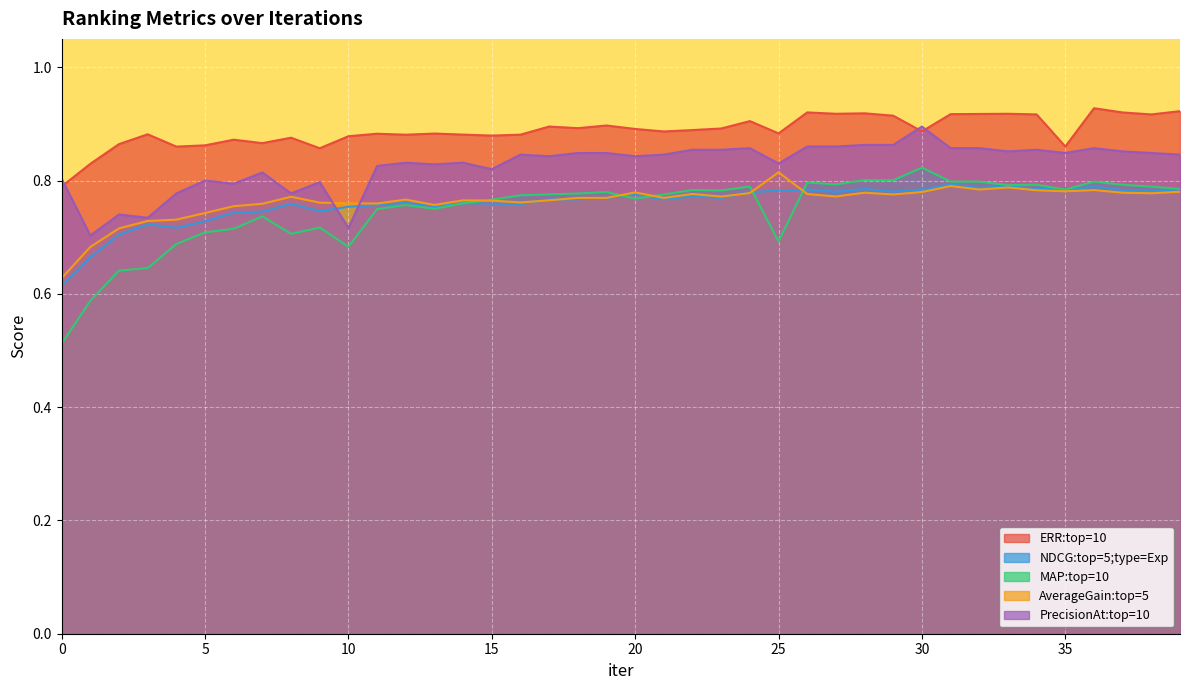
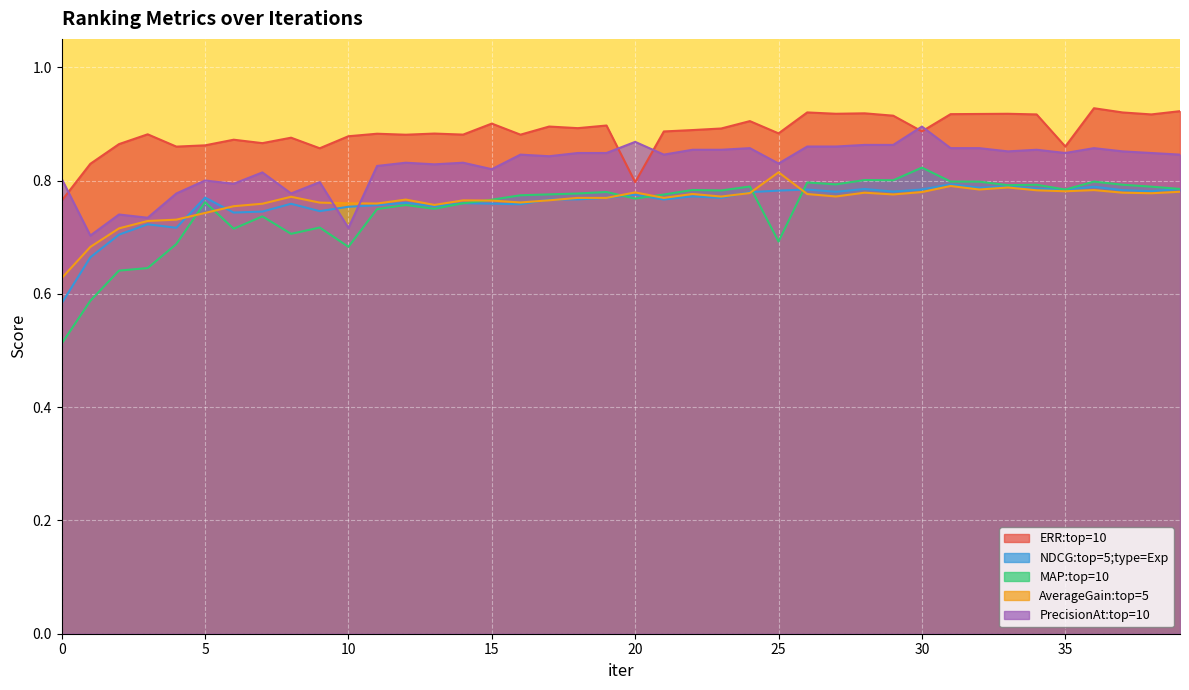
  {
    "ERR:top=10": {
-     "0": 0.79,
+     "0": 0.76,
      "5": 0.86,
      "10": 0.88,
-     "15": 0.88,
-     "20": 0.89,
+     "15": 0.90,
+     "20": 0.80,
      "25": 0.88,
      "30": 0.89,
      "35": 0.86
    },
    "NDCG:top=5;type=Exp": {
-     "0": 0.61,
-     "5": 0.73,
+     "0": 0.58,
+     "5": 0.77,
      "10": 0.75,
      "15": 0.76,
      "25": 0.78,
      "30": 0.78
    },
    "MAP:top=10": {
      "0": 0.51,
-     "5": 0.71,
+     "5": 0.76,
      "10": 0.68,
      "20": 0.77,
      "25": 0.69,
      "30": 0.82
    },
    "AverageGain:top=5": {
      "0": 0.63,
      "5": 0.74,
      "10": 0.76,
      "25": 0.81,
      "30": 0.78
    },
    "PrecisionAt:top=10": {
      "0": 0.80,
      "5": 0.80,
      "10": 0.72,
      "15": 0.82,
-     "20": 0.84,
+     "20": 0.87,
      "25": 0.83,
      "30": 0.90,
      "35": 0.85
    }
  }
